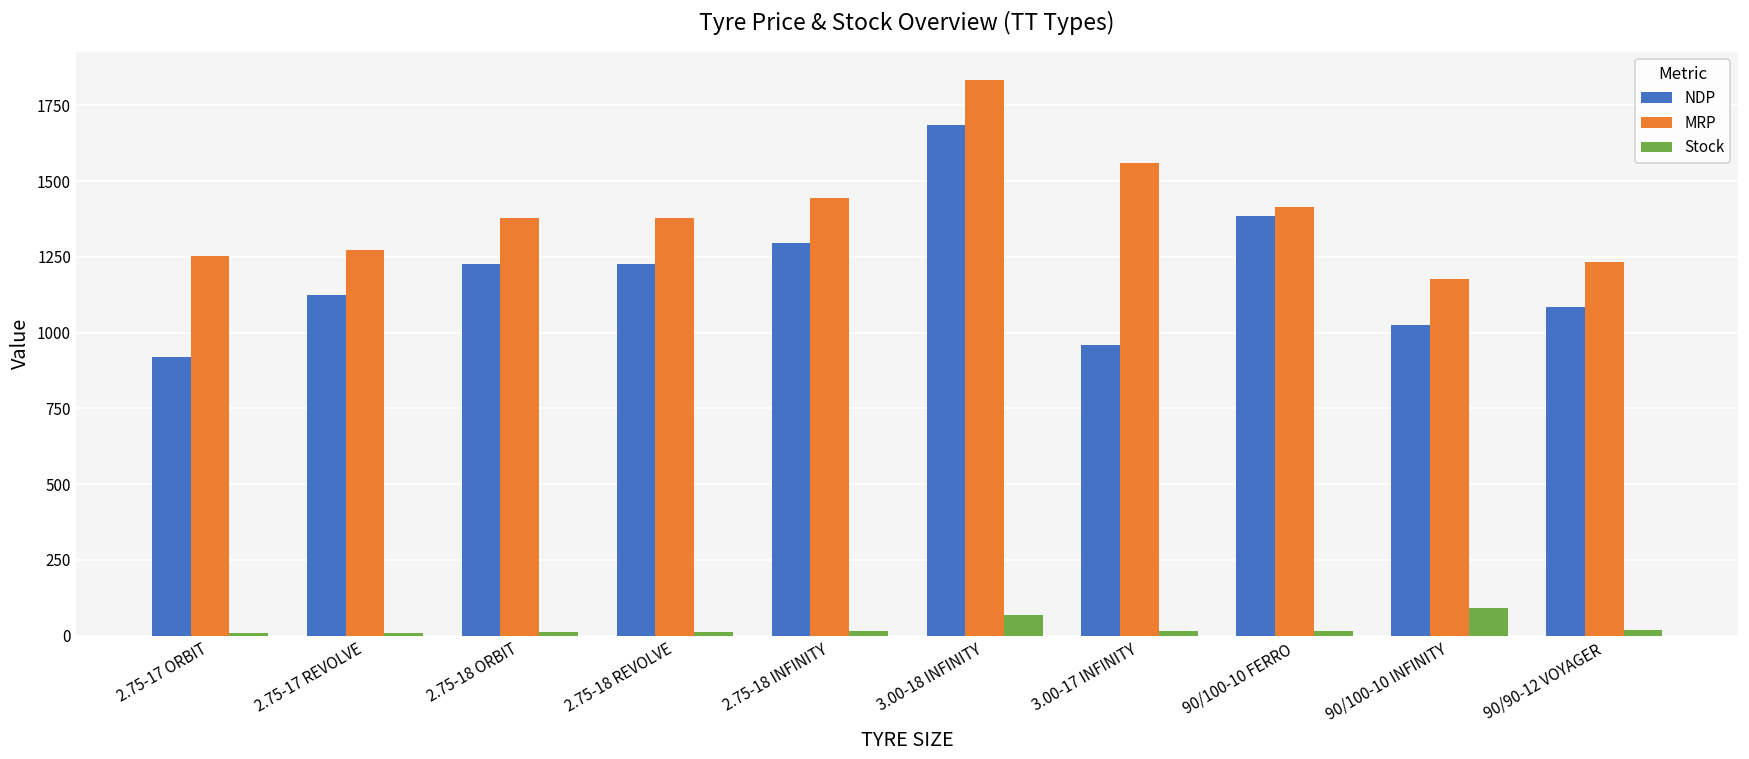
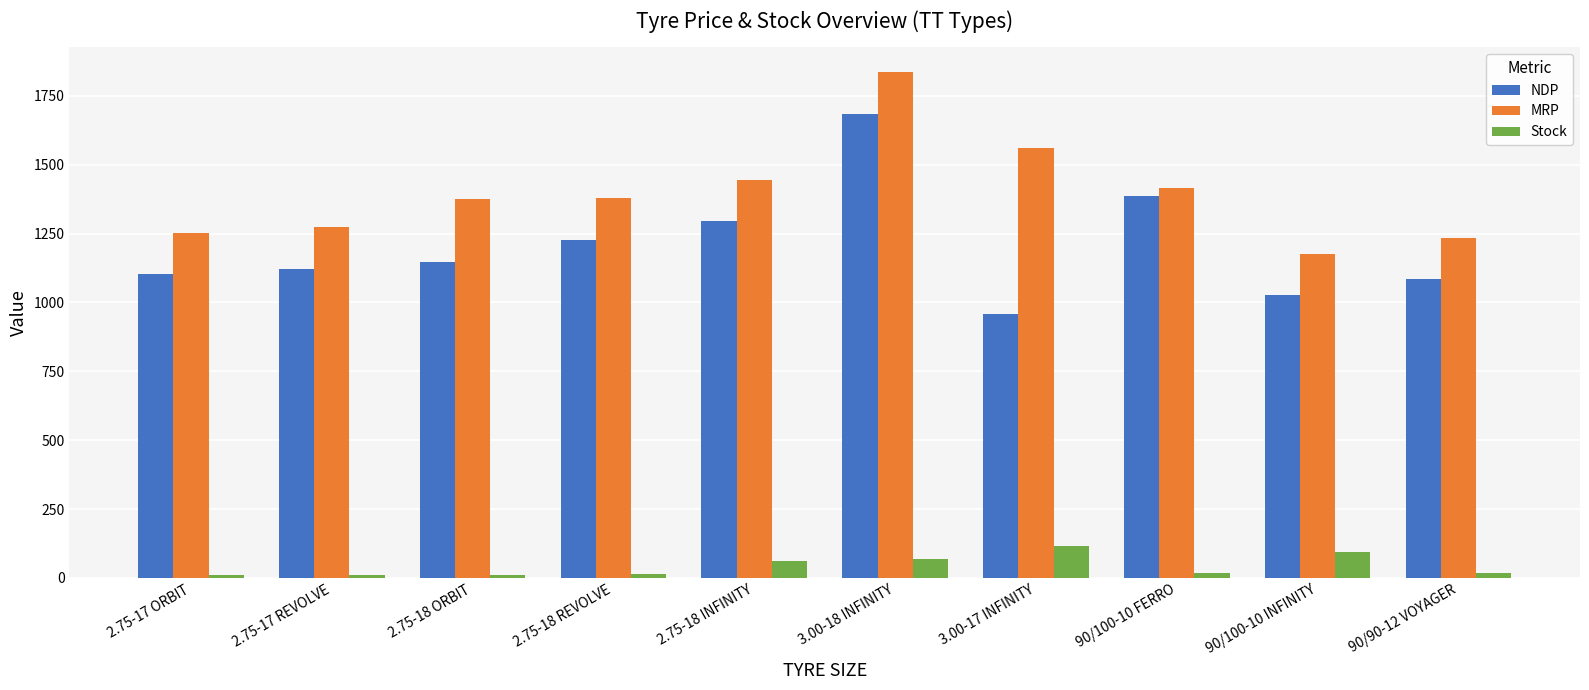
  {
    "NDP": {
-     "2.75-17 ORBIT": 920,
+     "2.75-17 ORBIT": 1100,
      "2.75-17 REVOLVE": 1120,
-     "2.75-18 ORBIT": 1230,
+     "2.75-18 ORBIT": 1150,
      "2.75-18 REVOLVE": 1230,
      "2.75-18 INFINITY": 1300,
      "3.00-18 INFINITY": 1690,
      "3.00-17 INFINITY": 960,
      "90/100-10 FERRO": 1390,
      "90/100-10 INFINITY": 1030,
      "90/90-12 VOYAGER": 1080
    },
    "MRP": {
      "2.75-17 ORBIT": 1250,
      "2.75-17 REVOLVE": 1270,
      "2.75-18 ORBIT": 1380,
      "2.75-18 REVOLVE": 1380,
      "2.75-18 INFINITY": 1450,
      "3.00-18 INFINITY": 1840,
      "3.00-17 INFINITY": 1560,
      "90/100-10 FERRO": 1420,
      "90/100-10 INFINITY": 1180,
      "90/90-12 VOYAGER": 1230
    },
    "Stock": {
      "2.75-17 ORBIT": 10,
      "2.75-17 REVOLVE": 10,
      "2.75-18 ORBIT": 10,
      "2.75-18 REVOLVE": 10,
-     "2.75-18 INFINITY": 10,
+     "2.75-18 INFINITY": 60,
      "3.00-18 INFINITY": 70,
-     "3.00-17 INFINITY": 20,
+     "3.00-17 INFINITY": 120,
      "90/100-10 FERRO": 20,
      "90/100-10 INFINITY": 90,
      "90/90-12 VOYAGER": 20
    }
  }
